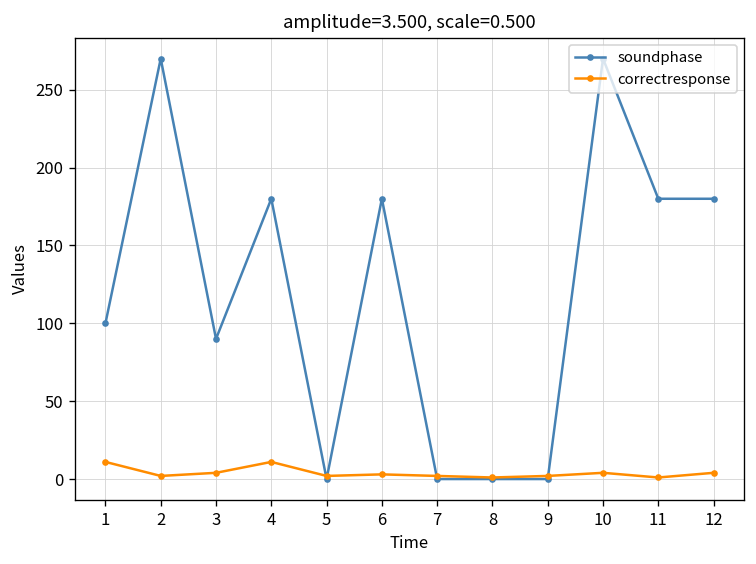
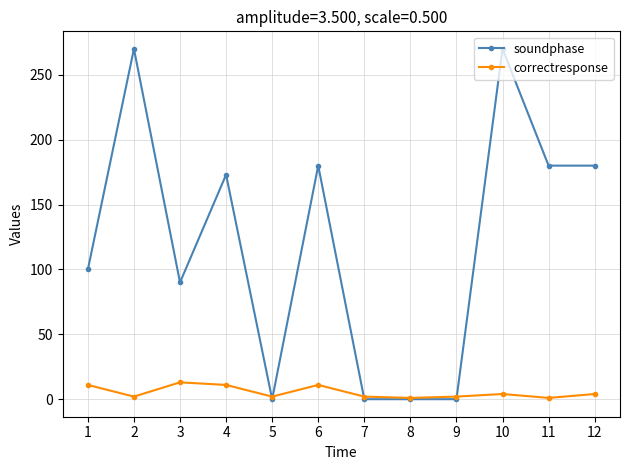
  {
    "soundphase": {
      "1": 100,
      "2": 270,
      "3": 90,
-     "4": 180,
+     "4": 173,
      "5": 0,
      "6": 180,
      "7": 0,
      "9": 0,
      "11": 180,
      "12": 180
    },
    "correctresponse": {
      "1": 11,
      "2": 2,
-     "3": 4,
+     "3": 13,
      "4": 11,
      "5": 2,
-     "6": 3,
+     "6": 11,
      "7": 2,
      "9": 2,
      "10": 4,
      "11": 1,
      "12": 4
    }
  }
